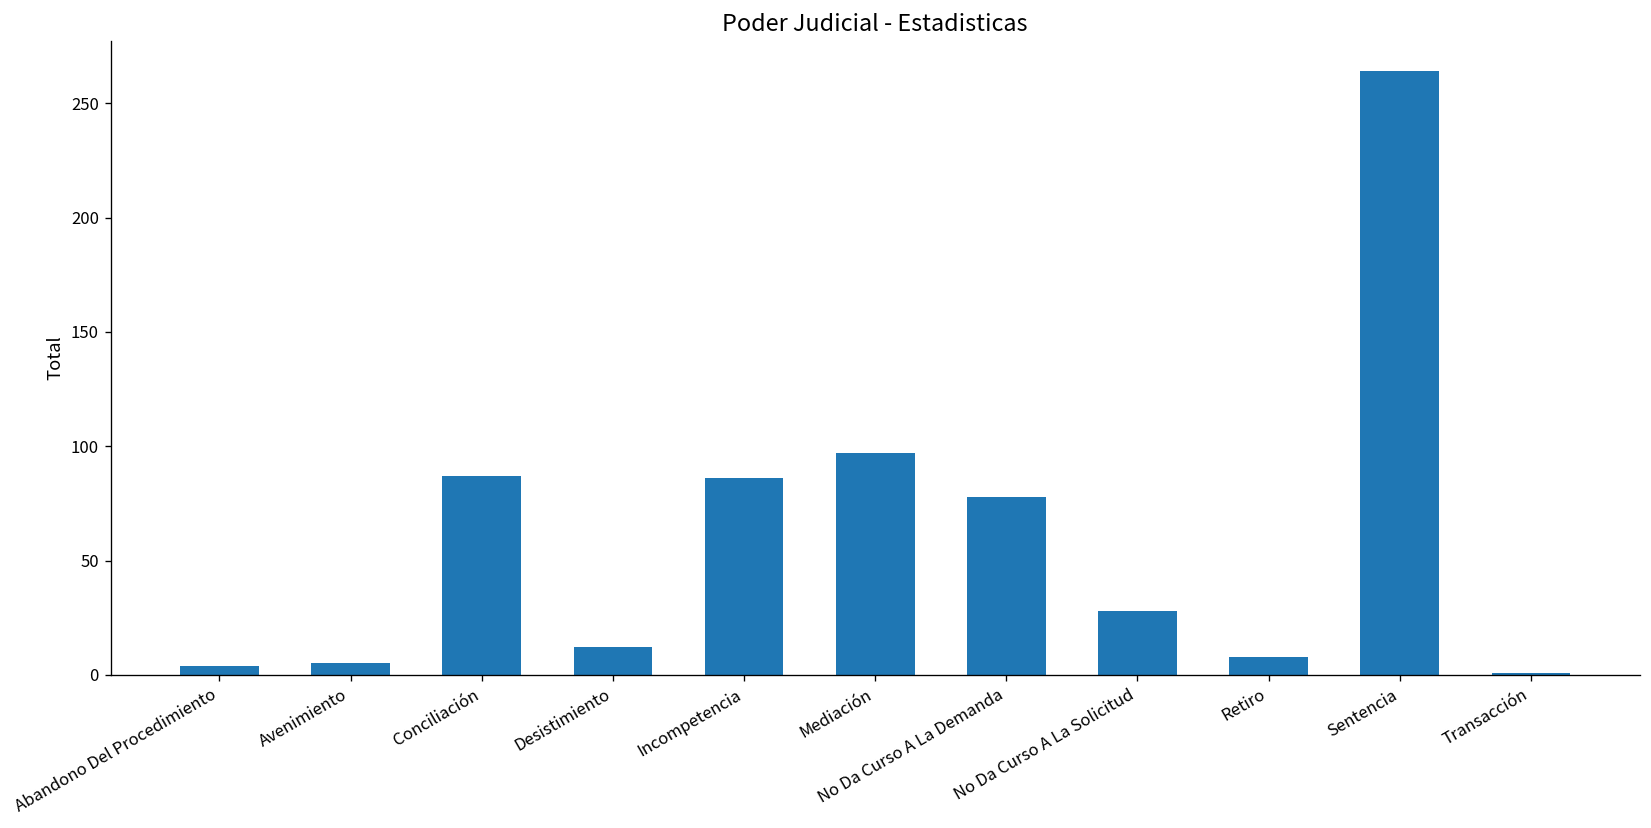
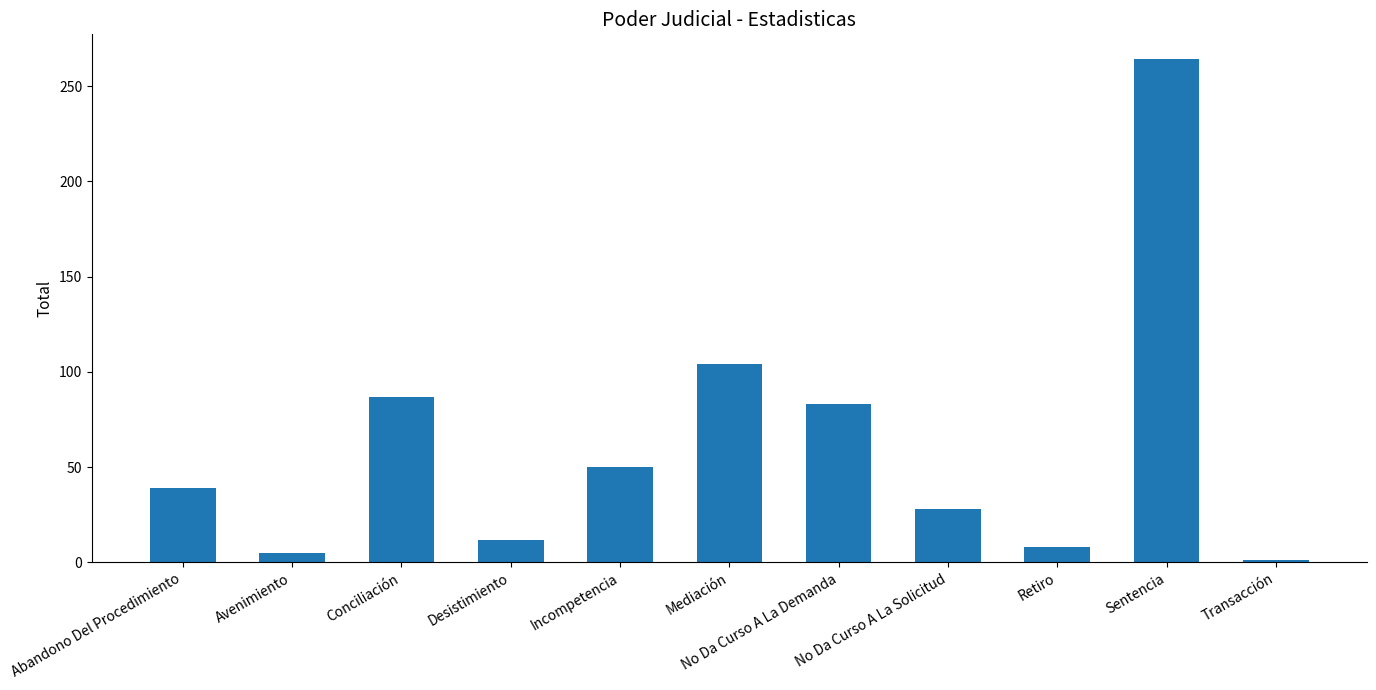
  {
-   "Abandono Del Procedimiento": 4,
+   "Abandono Del Procedimiento": 39,
    "Avenimiento": 5,
    "Conciliación": 87,
    "Desistimiento": 12,
-   "Incompetencia": 86,
-   "Mediación": 97,
-   "No Da Curso A La Demanda": 78,
+   "Incompetencia": 50,
+   "Mediación": 104,
+   "No Da Curso A La Demanda": 83,
    "No Da Curso A La Solicitud": 28,
    "Retiro": 8,
    "Sentencia": 264
  }
